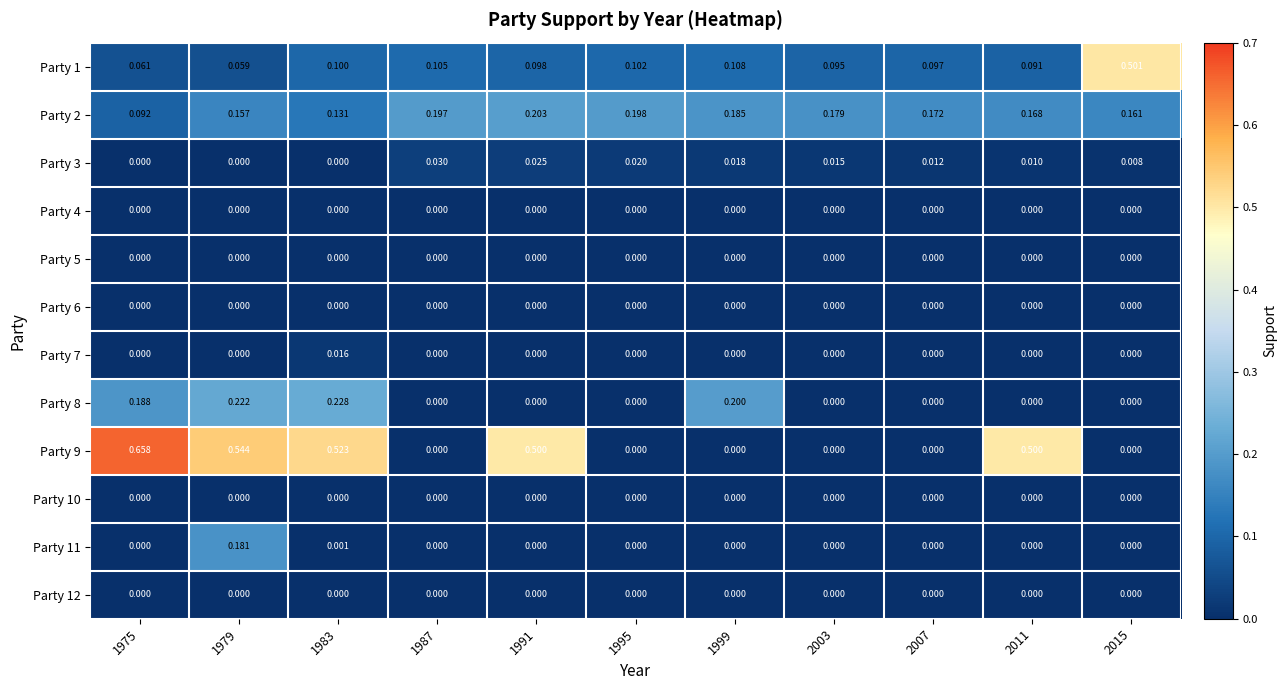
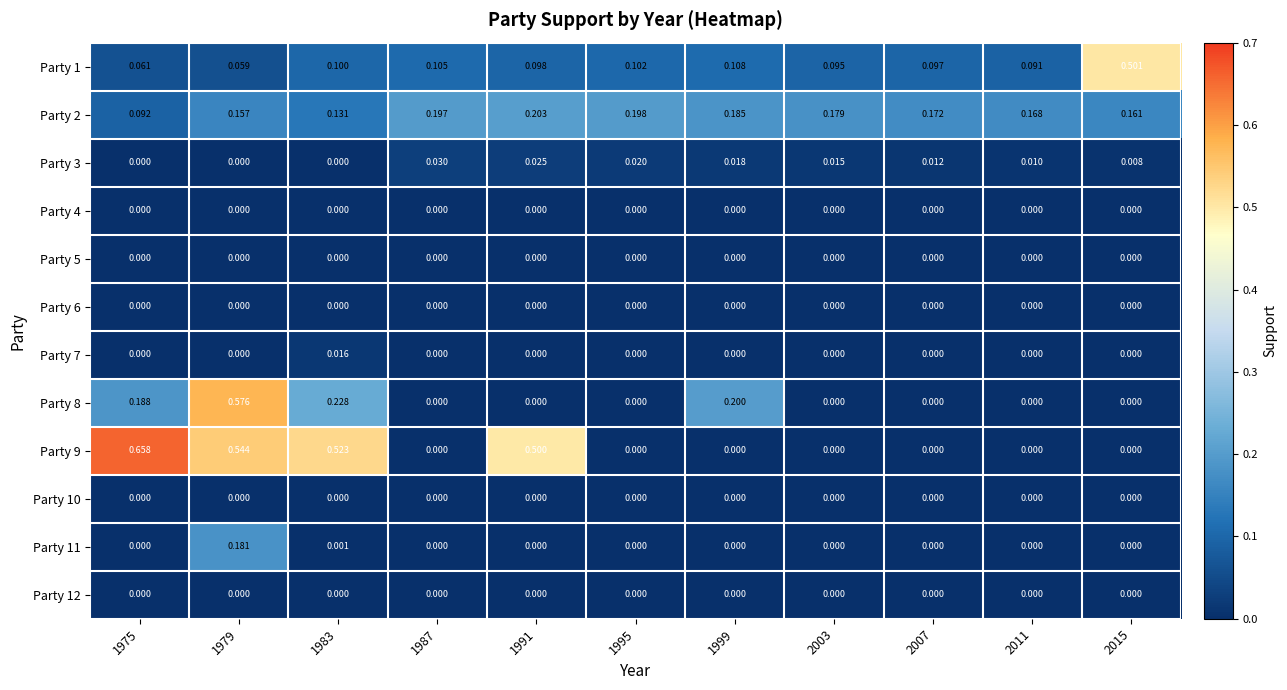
  {
    "Party 1": {
      "1975": 0.061,
      "1979": 0.059,
      "1983": 0.100,
      "1987": 0.105,
      "1991": 0.098,
      "1995": 0.102,
      "1999": 0.108,
      "2003": 0.095,
      "2007": 0.097,
      "2011": 0.091,
      "2015": 0.501
    },
    "Party 2": {
      "1975": 0.092,
      "1979": 0.157,
      "1983": 0.131,
      "1987": 0.197,
      "1991": 0.203,
      "1995": 0.198,
      "1999": 0.185,
      "2003": 0.179,
      "2007": 0.172,
      "2011": 0.168,
      "2015": 0.161
    },
    "Party 3": {
      "1975": 0.000,
      "1979": 0.000,
      "1983": 0.000,
      "1987": 0.030,
      "1991": 0.025,
      "1995": 0.020,
      "1999": 0.018,
      "2003": 0.015,
      "2007": 0.012,
      "2011": 0.010,
      "2015": 0.008
    },
    "Party 4": {
      "1975": 0.000,
      "1979": 0.000,
      "1983": 0.000,
      "1987": 0.000,
      "1991": 0.000,
      "1995": 0.000,
      "1999": 0.000,
      "2003": 0.000,
      "2007": 0.000,
      "2011": 0.000,
      "2015": 0.000
    },
    "Party 5": {
      "1975": 0.000,
      "1979": 0.000,
      "1983": 0.000,
      "1987": 0.000,
      "1991": 0.000,
      "1995": 0.000,
      "1999": 0.000,
      "2003": 0.000,
      "2007": 0.000,
      "2011": 0.000,
      "2015": 0.000
    },
    "Party 6": {
      "1975": 0.000,
      "1979": 0.000,
      "1983": 0.000,
      "1987": 0.000,
      "1991": 0.000,
      "1995": 0.000,
      "1999": 0.000,
      "2003": 0.000,
      "2007": 0.000,
      "2011": 0.000,
      "2015": 0.000
    },
    "Party 7": {
      "1975": 0.000,
      "1979": 0.000,
      "1983": 0.016,
      "1987": 0.000,
      "1991": 0.000,
      "1995": 0.000,
      "1999": 0.000,
      "2003": 0.000,
      "2007": 0.000,
      "2011": 0.000,
      "2015": 0.000
    },
    "Party 8": {
      "1975": 0.188,
-     "1979": 0.222,
+     "1979": 0.576,
      "1983": 0.228,
      "1987": 0.000,
      "1991": 0.000,
      "1995": 0.000,
      "1999": 0.200,
      "2003": 0.000,
      "2007": 0.000,
      "2011": 0.000,
      "2015": 0.000
    },
    "Party 9": {
      "1975": 0.658,
      "1979": 0.544,
      "1983": 0.523,
      "1987": 0.000,
      "1991": 0.500,
      "1995": 0.000,
      "1999": 0.000,
      "2003": 0.000,
      "2007": 0.000,
-     "2011": 0.500,
+     "2011": 0.000,
      "2015": 0.000
    },
    "Party 10": {
      "1975": 0.000,
      "1979": 0.000,
      "1983": 0.000,
      "1987": 0.000,
      "1991": 0.000,
      "1995": 0.000,
      "1999": 0.000,
      "2003": 0.000,
      "2007": 0.000,
      "2011": 0.000,
      "2015": 0.000
    },
    "Party 11": {
      "1975": 0.000,
      "1979": 0.181,
      "1983": 0.001,
      "1987": 0.000,
      "1991": 0.000,
      "1995": 0.000,
      "1999": 0.000,
      "2003": 0.000,
      "2007": 0.000,
      "2011": 0.000,
      "2015": 0.000
    },
    "Party 12": {
      "1975": 0.000,
      "1979": 0.000,
      "1983": 0.000,
      "1987": 0.000,
      "1991": 0.000,
      "1995": 0.000,
      "1999": 0.000,
      "2003": 0.000,
      "2007": 0.000,
      "2011": 0.000,
      "2015": 0.000
    }
  }
